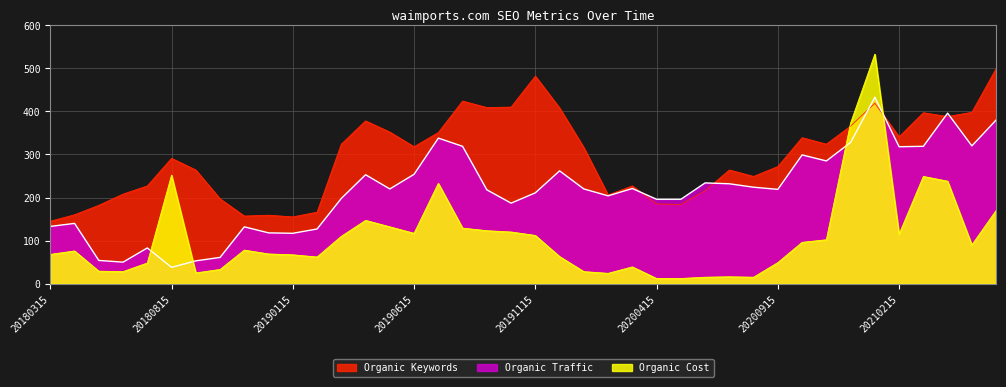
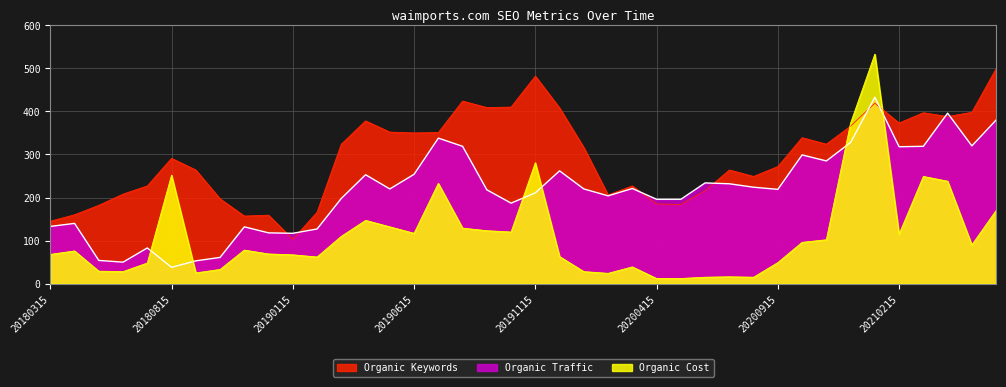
  {
    "Organic Keywords": {
      "20180315": 150,
      "20180815": 290,
-     "20190115": 160,
-     "20190615": 320,
+     "20190115": 100,
+     "20190615": 350,
      "20191115": 480,
      "20200415": 190,
      "20200915": 270,
-     "20210215": 340
+     "20210215": 370
    },
    "Organic Traffic": {
      "20180315": 130,
      "20180815": 40,
      "20190115": 120,
      "20190615": 250,
      "20191115": 210,
      "20200415": 200,
      "20200915": 220,
      "20210215": 320
    },
    "Organic Cost": {
      "20180315": 70,
      "20180815": 250,
      "20190115": 70,
      "20190615": 120,
-     "20191115": 110,
+     "20191115": 280,
      "20200415": 10,
      "20200915": 50,
      "20210215": 120
    }
  }
